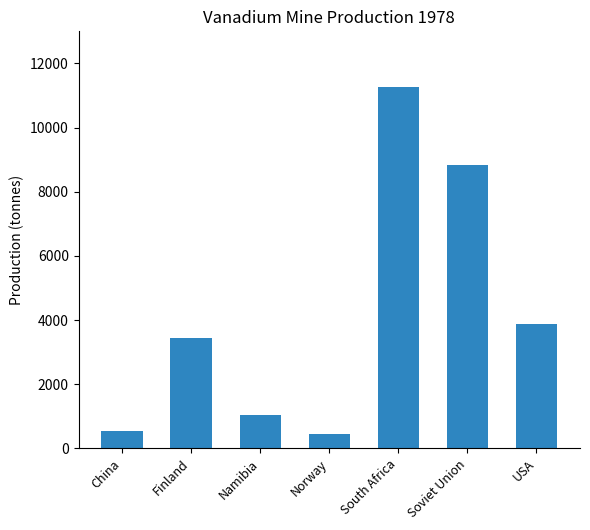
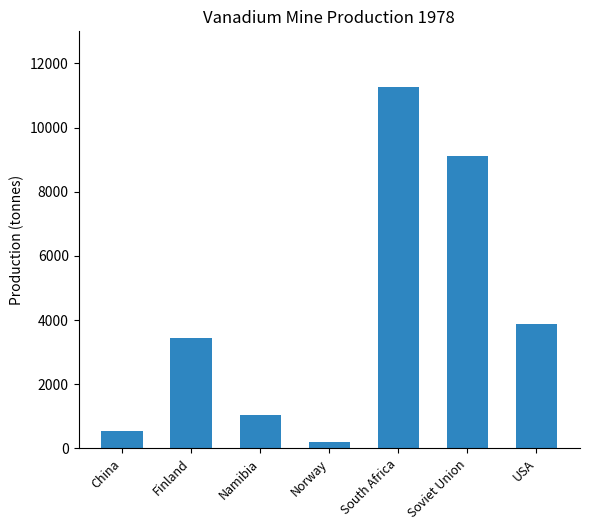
  {
    "China": 500,
    "Finland": 3400,
    "Namibia": 1100,
-   "Norway": 500,
+   "Norway": 200,
    "South Africa": 11300,
-   "Soviet Union": 8800,
+   "Soviet Union": 9100,
    "USA": 3900
  }
